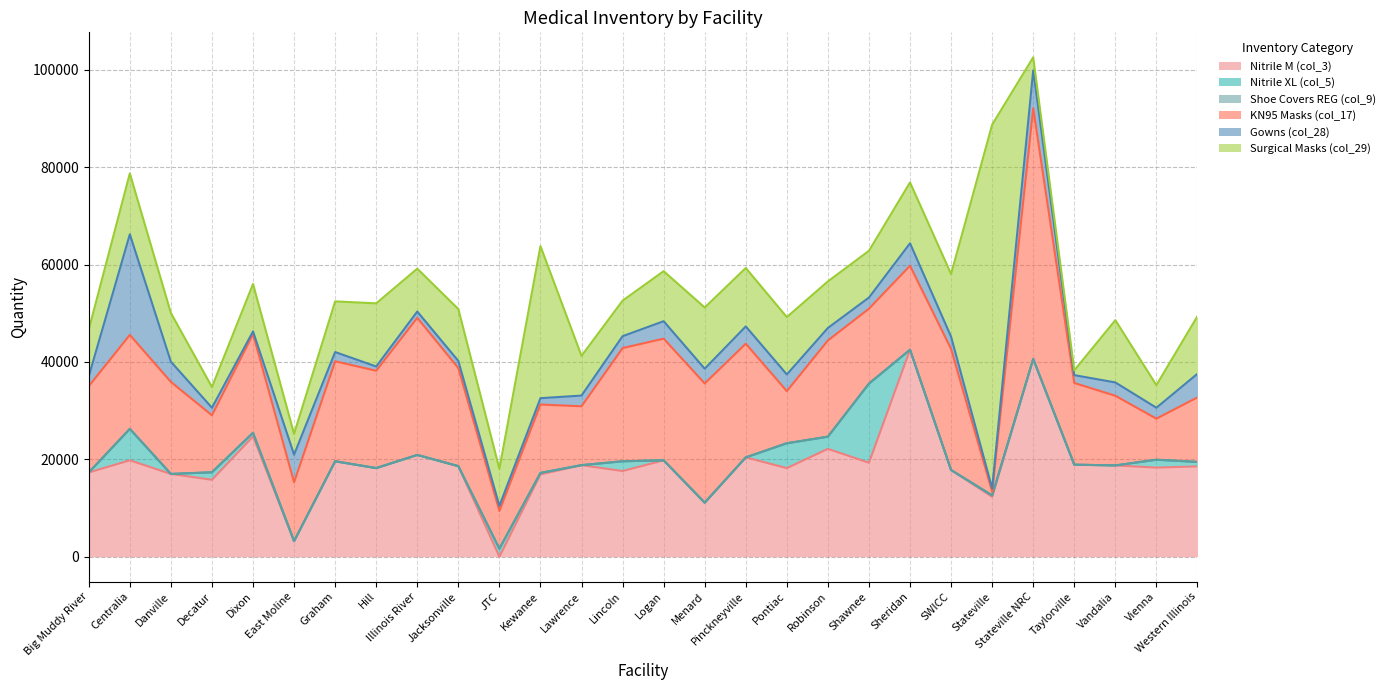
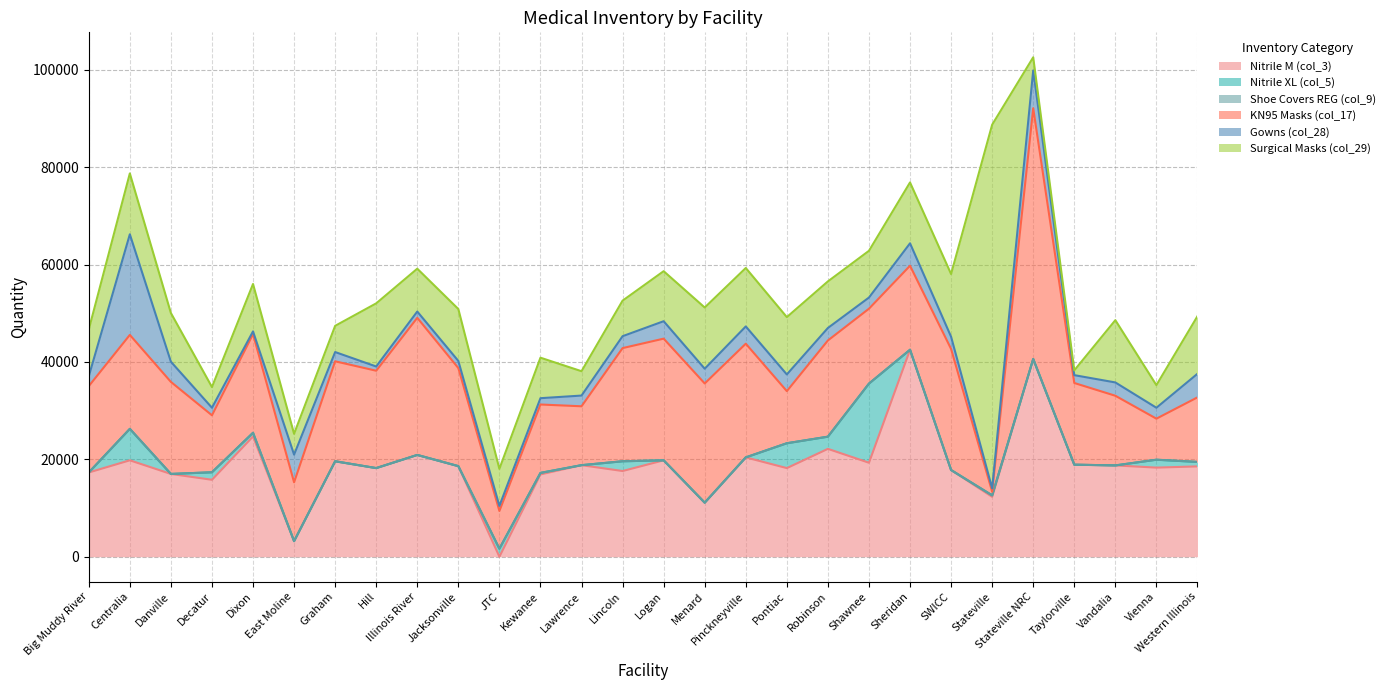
  {
    "Surgical Masks (col_29)": {
      "Big Muddy River": 10000,
      "Centralia": 13000,
      "Danville": 10000,
      "Decatur": 4000,
      "Dixon": 10000,
      "East Moline": 4000,
-     "Graham": 10000,
+     "Graham": 5000,
      "Hill": 13000,
      "Illinois River": 9000,
      "Jacksonville": 11000,
      "JTC": 8000,
-     "Kewanee": 31000,
-     "Lawrence": 8000,
+     "Kewanee": 8000,
+     "Lawrence": 5000,
      "Lincoln": 7000,
      "Logan": 10000,
      "Menard": 13000,
      "Pinckneyville": 12000,
      "Pontiac": 12000,
      "Robinson": 10000,
      "Shawnee": 10000,
      "Sheridan": 13000,
      "SWICC": 13000,
      "Stateville": 75000,
      "Stateville NRC": 3000,
      "Taylorville": 1000,
      "Vandalia": 13000,
      "Vienna": 5000,
      "Western Illinois": 12000
    }
  }
